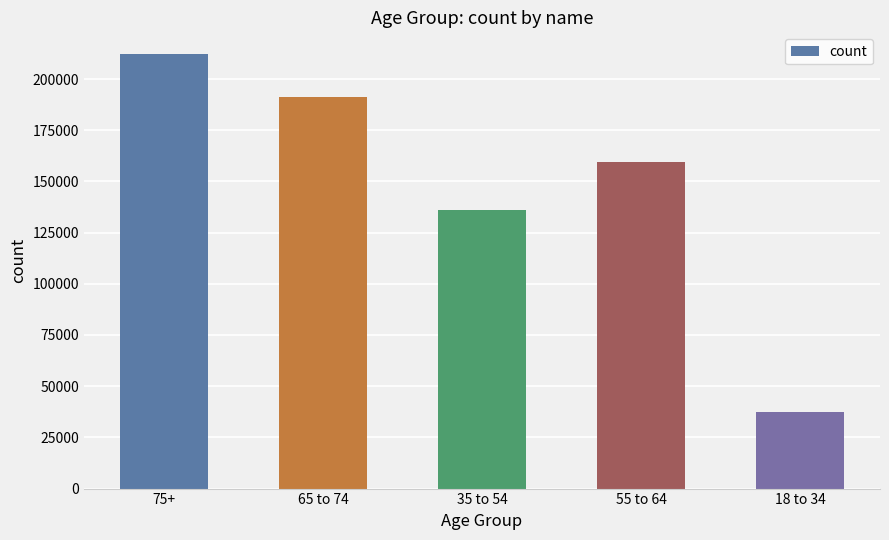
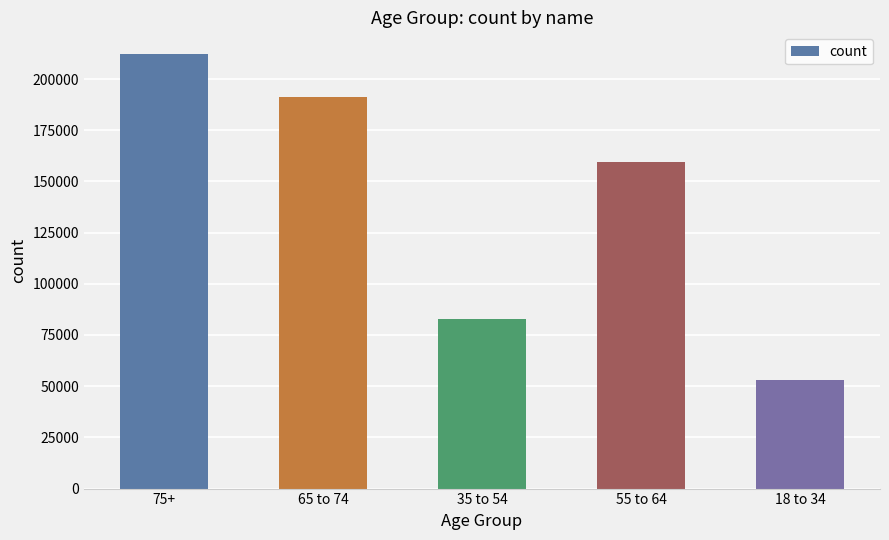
  {
    "75+": 212000,
    "65 to 74": 191000,
-   "35 to 54": 136000,
+   "35 to 54": 83000,
    "55 to 64": 159000,
-   "18 to 34": 37000
+   "18 to 34": 53000
  }
